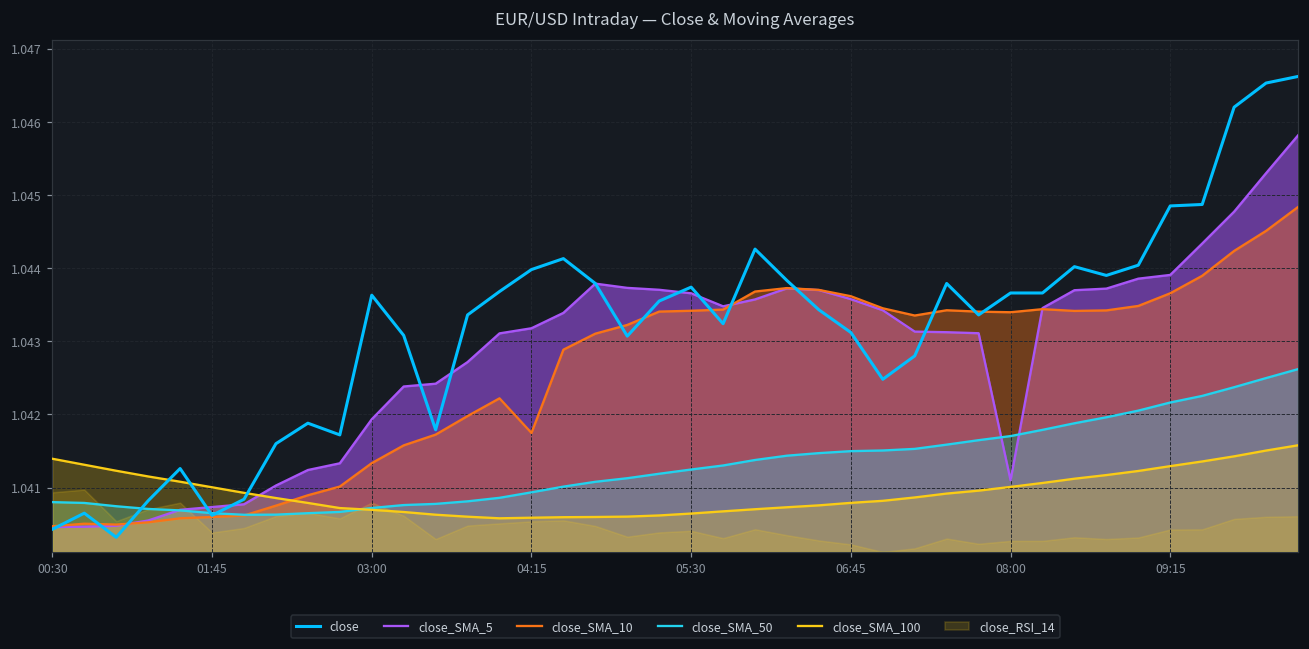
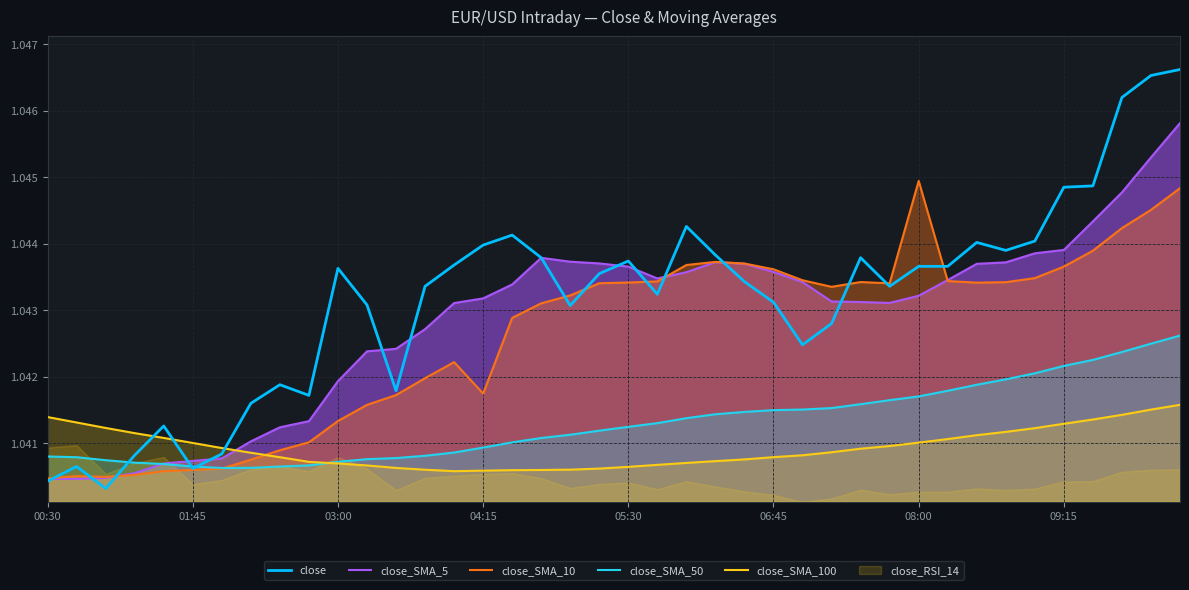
  {
    "close_SMA_5": {
      "01:45": 1.0407,
      "03:00": 1.0419,
      "04:15": 1.0432,
      "05:30": 1.0437,
      "06:45": 1.0436,
-     "08:00": 1.0411,
+     "08:00": 1.0432,
      "09:15": 1.0439
    },
    "close_SMA_10": {
      "03:00": 1.0413,
      "04:15": 1.0417,
      "05:30": 1.0434,
      "06:45": 1.0436,
-     "08:00": 1.0434,
+     "08:00": 1.0449,
      "09:15": 1.0437
    }
  }
